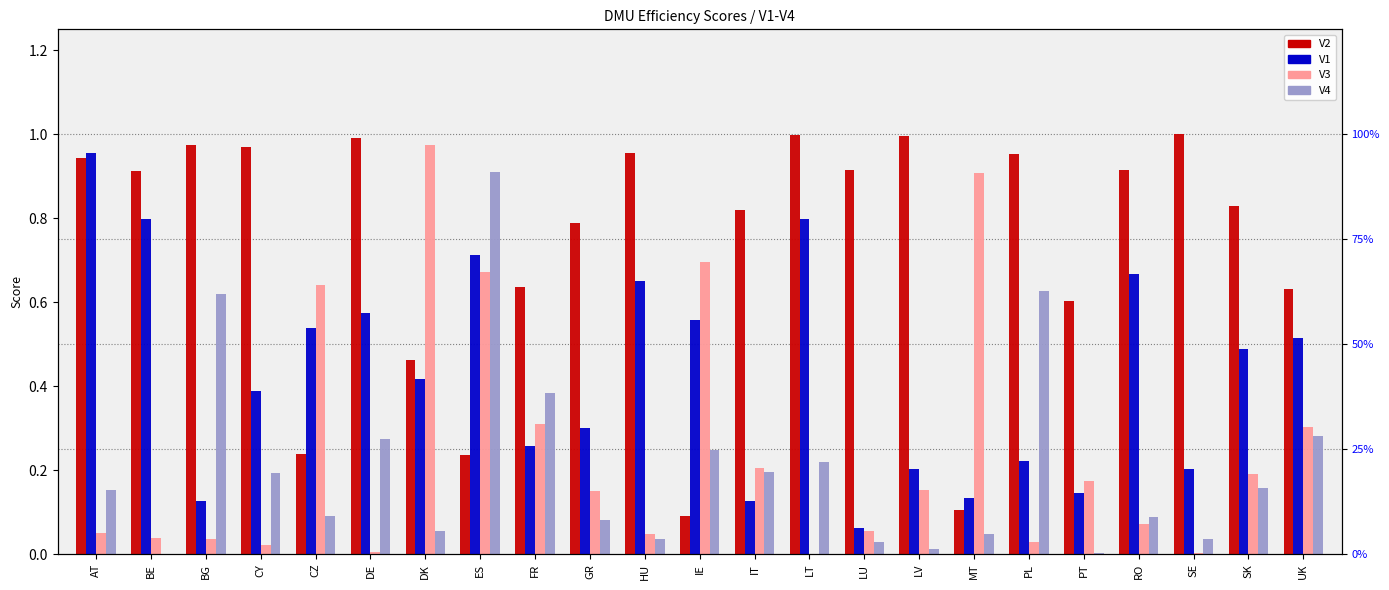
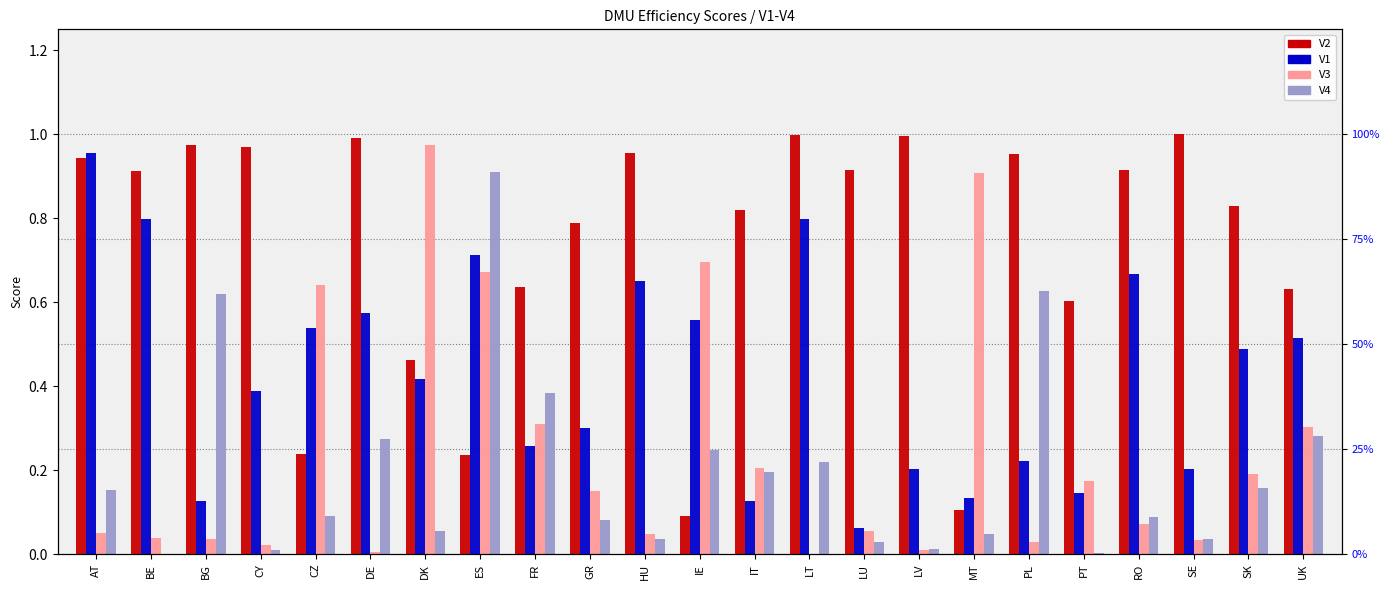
  {
    "V2": {
      "AT": 0.94,
      "BE": 0.91,
      "BG": 0.97,
      "CY": 0.97,
      "CZ": 0.24,
      "DE": 0.99,
      "DK": 0.46,
      "ES": 0.24,
      "FR": 0.64,
      "GR": 0.79,
      "HU": 0.95,
      "IE": 0.09,
      "IT": 0.82,
      "LT": 1.00,
      "LU": 0.91,
      "LV": 1.00,
      "MT": 0.10,
      "PL": 0.95,
      "PT": 0.60,
      "RO": 0.92,
      "SE": 1.00,
      "SK": 0.83,
      "UK": 0.63
    },
    "V1": {
      "AT": 0.96,
      "BE": 0.80,
      "BG": 0.13,
      "CY": 0.39,
      "CZ": 0.54,
      "DE": 0.57,
      "DK": 0.42,
      "ES": 0.71,
      "FR": 0.26,
      "GR": 0.30,
      "HU": 0.65,
      "IE": 0.56,
      "IT": 0.13,
      "LT": 0.80,
      "LU": 0.06,
      "LV": 0.20,
      "MT": 0.13,
      "PL": 0.22,
      "PT": 0.15,
      "RO": 0.67,
      "SE": 0.20,
      "SK": 0.49,
      "UK": 0.51
    },
    "V3": {
      "AT": 0.05,
      "BE": 0.04,
      "BG": 0.03,
      "CY": 0.02,
      "CZ": 0.64,
      "DK": 0.97,
      "ES": 0.67,
      "FR": 0.31,
      "GR": 0.15,
      "HU": 0.05,
      "IE": 0.70,
      "IT": 0.20,
      "LU": 0.05,
-     "LV": 0.15,
+     "LV": 0.01,
      "MT": 0.91,
      "PL": 0.03,
      "PT": 0.18,
      "RO": 0.07,
-     "SE": 0.00,
+     "SE": 0.03,
      "SK": 0.19,
      "UK": 0.30
    },
    "V4": {
      "AT": 0.15,
      "BG": 0.62,
-     "CY": 0.19,
+     "CY": 0.01,
      "CZ": 0.09,
      "DE": 0.27,
      "DK": 0.06,
      "ES": 0.91,
      "FR": 0.38,
      "GR": 0.08,
      "HU": 0.04,
      "IE": 0.25,
      "IT": 0.19,
      "LT": 0.22,
      "LU": 0.03,
      "LV": 0.01,
      "MT": 0.05,
      "PL": 0.63,
      "RO": 0.09,
      "SE": 0.03,
      "SK": 0.16,
      "UK": 0.28
    }
  }
